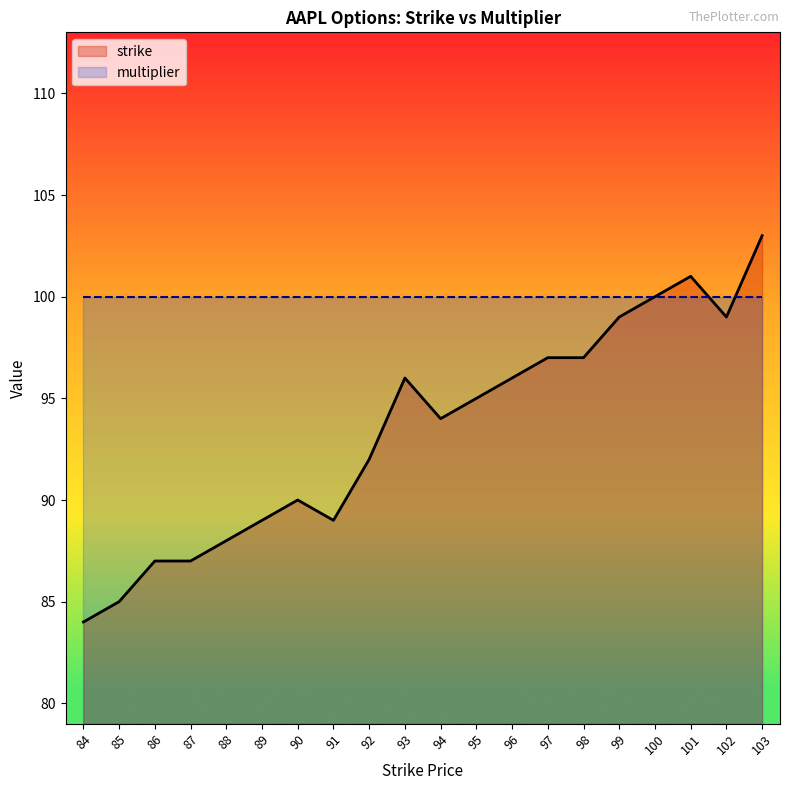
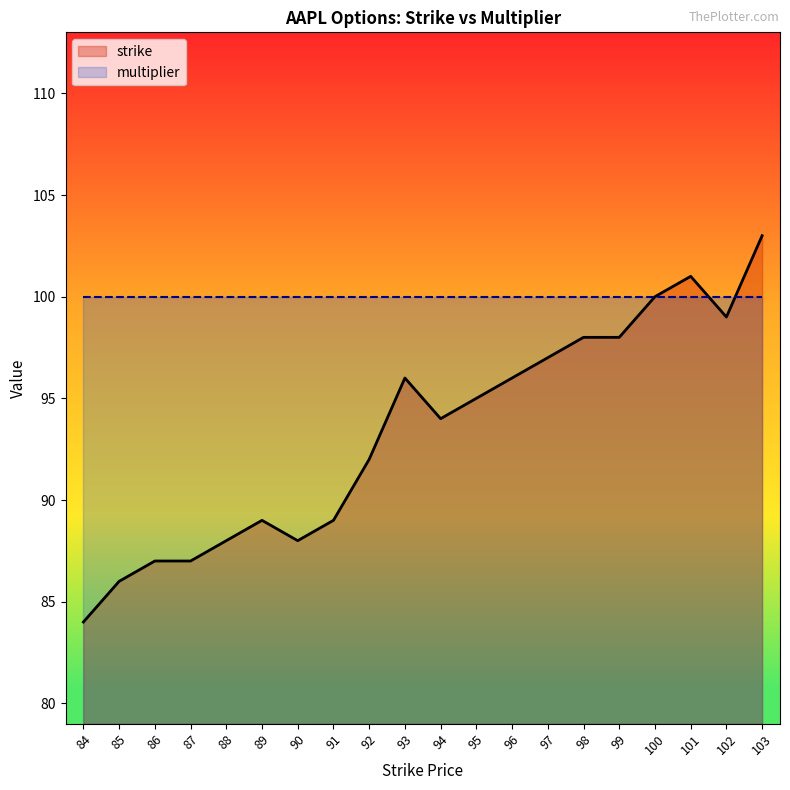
  {
    "strike": {
      "84": 84,
-     "85": 85,
+     "85": 86,
      "86": 87,
      "87": 87,
      "88": 88,
      "89": 89,
-     "90": 90,
+     "90": 88,
      "91": 89,
      "92": 92,
      "93": 96,
      "94": 94,
      "95": 95,
      "96": 96,
      "97": 97,
-     "98": 97,
-     "99": 99,
+     "98": 98,
+     "99": 98,
      "101": 101,
      "102": 99,
      "103": 103
    },
    "multiplier": {
      "84": 100,
      "85": 100,
      "86": 100,
      "87": 100,
      "88": 100,
      "89": 100,
      "90": 100,
      "91": 100,
      "92": 100,
      "93": 100,
      "94": 100,
      "95": 100,
      "96": 100,
      "97": 100,
      "98": 100,
      "99": 100,
      "101": 100,
      "102": 100,
      "103": 100
    }
  }
